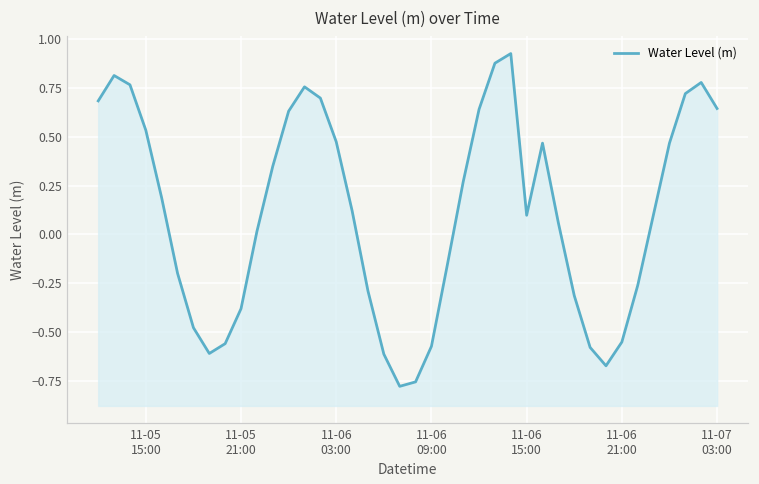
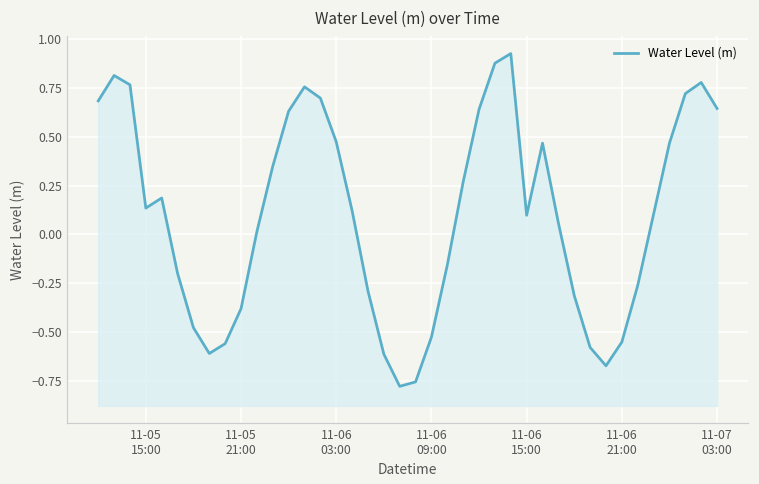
  {
-   "11-05 15:00": 0.53,
+   "11-05 15:00": 0.13,
    "11-05 21:00": -0.38,
    "11-06 03:00": 0.47,
-   "11-06 09:00": -0.57,
+   "11-06 09:00": -0.53,
    "11-06 15:00": 0.10,
    "11-06 21:00": -0.55,
    "11-07 03:00": 0.64
  }
